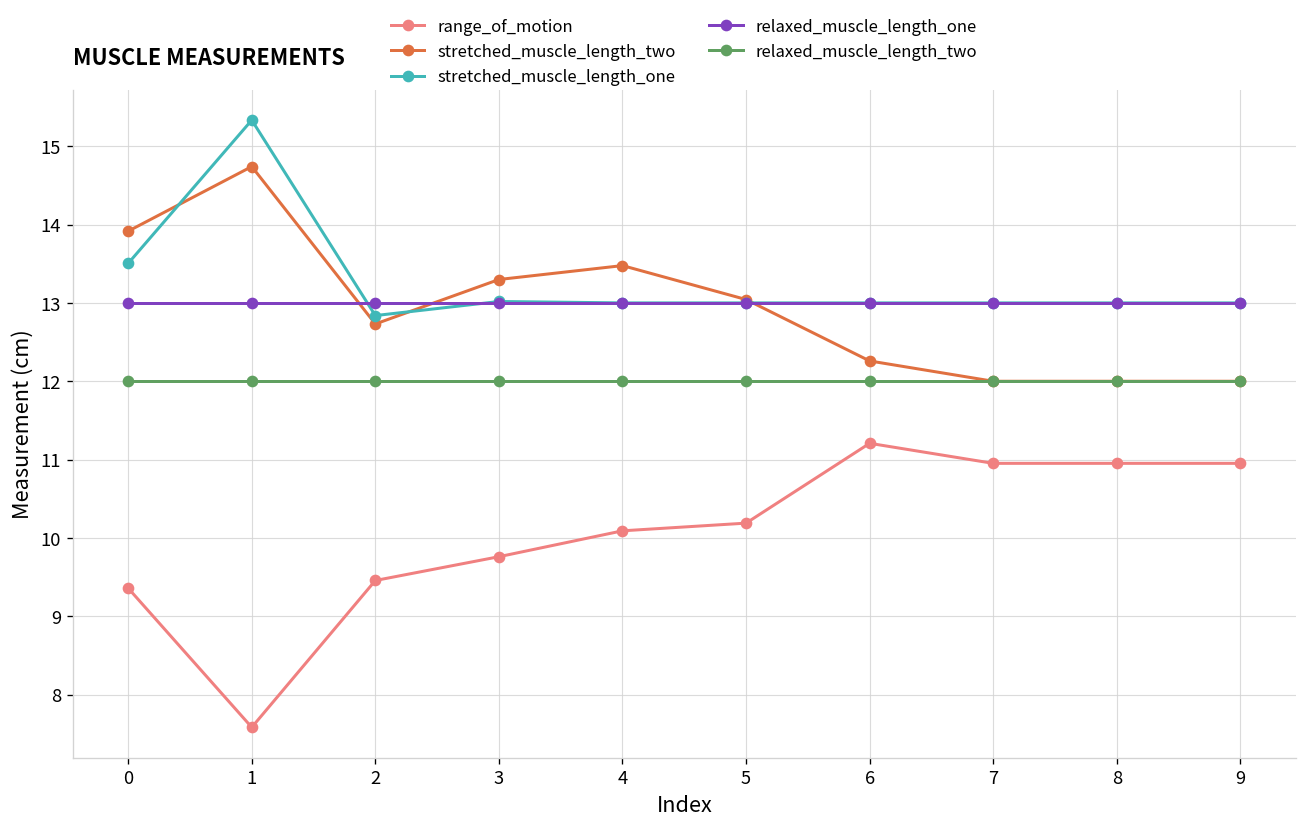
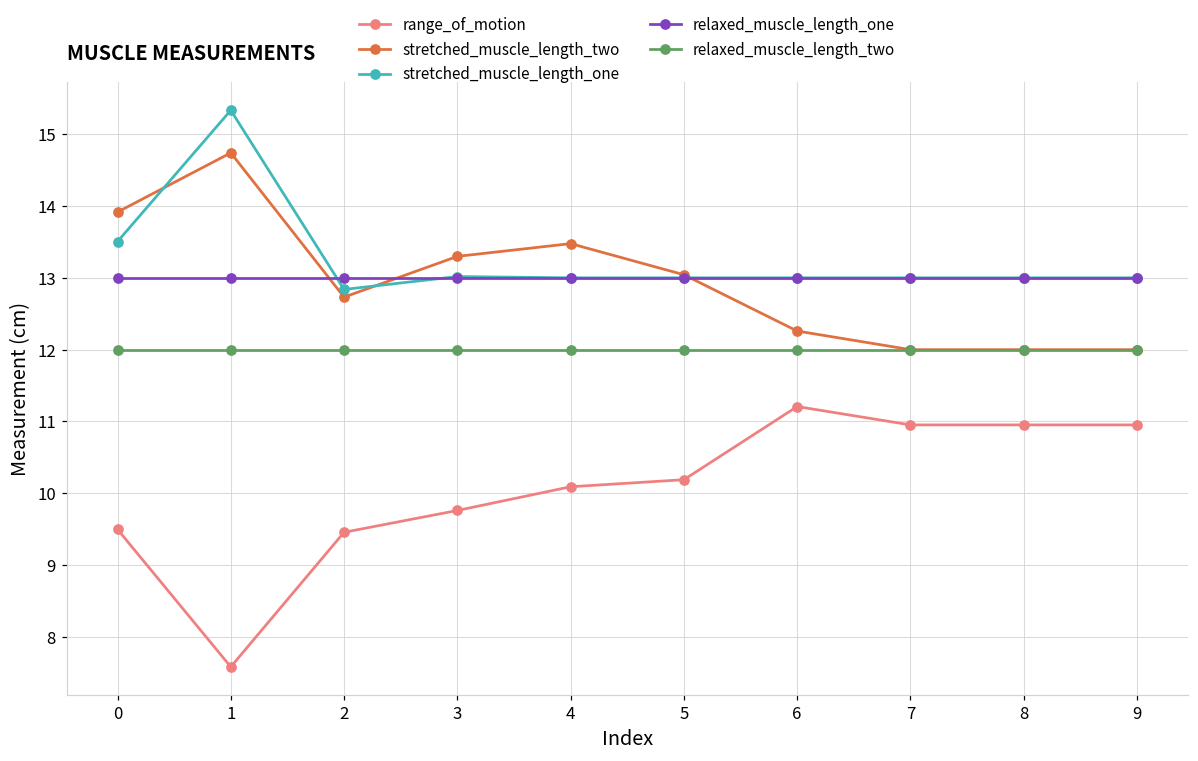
  {
    "range_of_motion": {
-     "0": 9.4,
+     "0": 9.5,
      "1": 7.6,
      "2": 9.5,
      "3": 9.8,
      "4": 10.1,
      "5": 10.2,
      "6": 11.2,
      "7": 11.0,
      "8": 11.0,
      "9": 11.0
    },
    "stretched_muscle_length_two": {
      "0": 13.9,
      "1": 14.7,
      "2": 12.7,
      "3": 13.3,
      "4": 13.5,
      "5": 13.0,
      "6": 12.3
    },
    "stretched_muscle_length_one": {
      "0": 13.5,
      "1": 15.3,
      "2": 12.8
    },
    "relaxed_muscle_length_one": {
      "0": 13.0,
      "1": 13.0,
      "2": 13.0
    },
    "relaxed_muscle_length_two": {
      "0": 12.0,
      "1": 12.0,
      "2": 12.0,
      "3": 12.0,
      "4": 12.0,
      "5": 12.0,
      "6": 12.0
    }
  }
